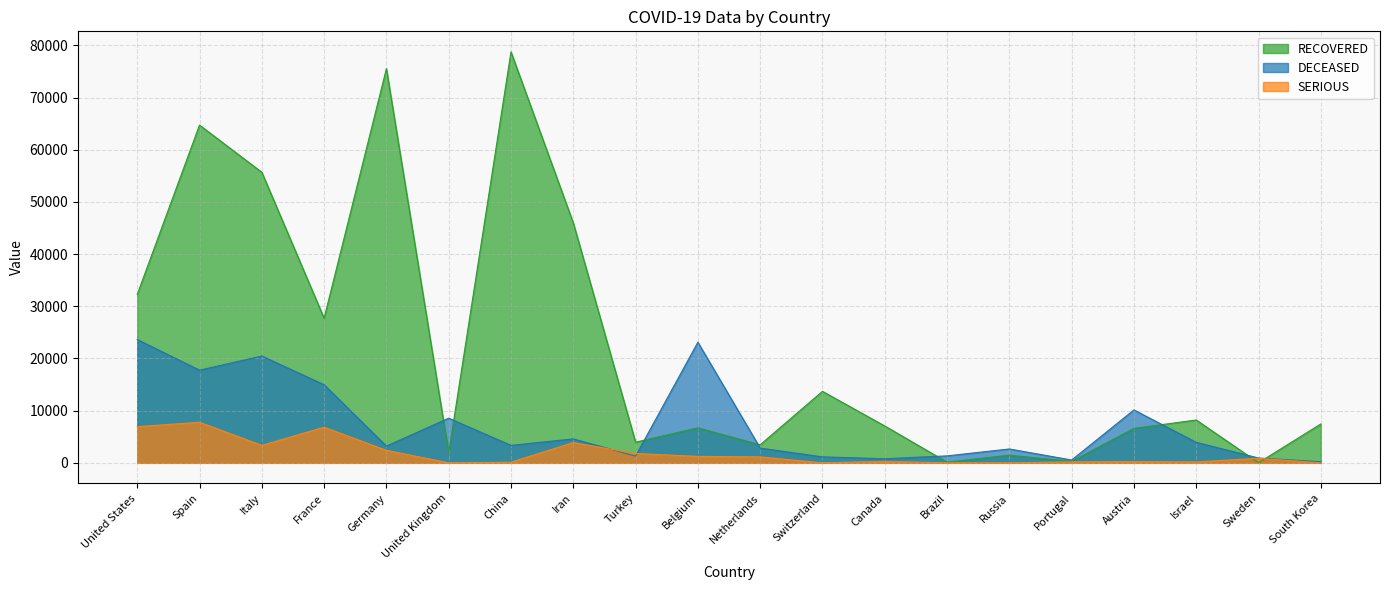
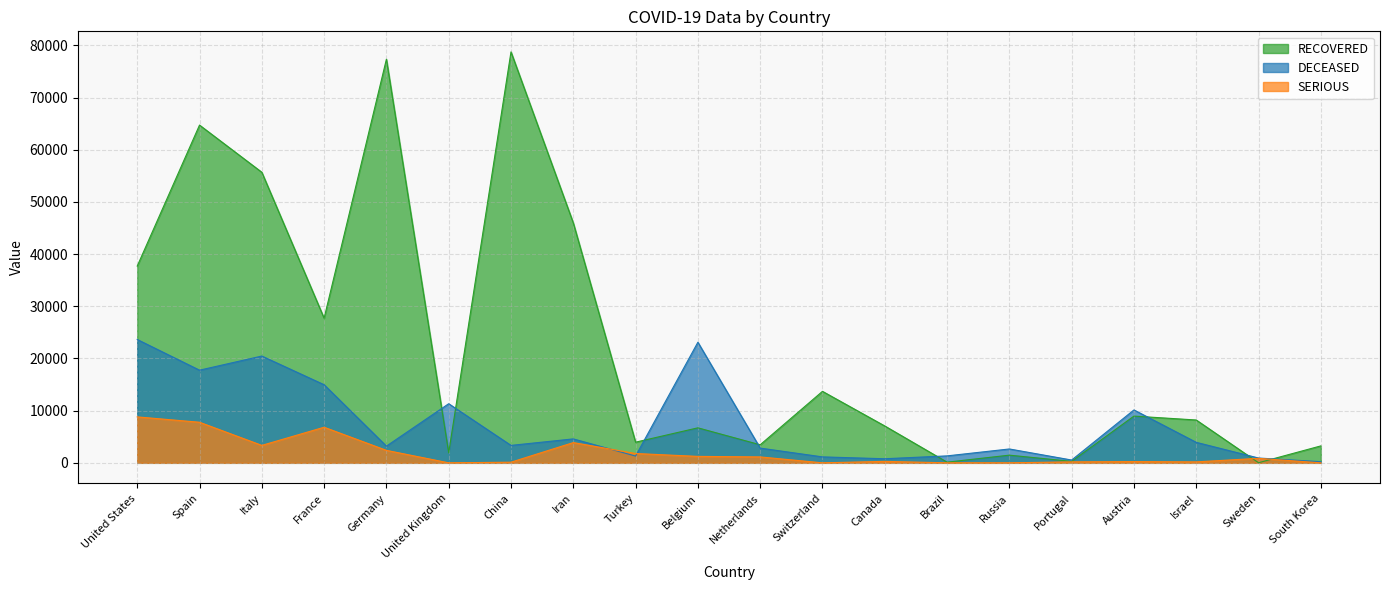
  {
    "RECOVERED": {
-     "United States": 32000,
+     "United States": 38000,
      "Spain": 65000,
      "Italy": 56000,
      "France": 28000,
-     "Germany": 76000,
+     "Germany": 77000,
      "United Kingdom": 2000,
      "China": 79000,
      "Iran": 46000,
      "Turkey": 4000,
      "Belgium": 7000,
      "Netherlands": 3000,
      "Switzerland": 14000,
      "Canada": 7000,
      "Russia": 1000,
-     "Austria": 7000,
+     "Austria": 9000,
      "Israel": 8000,
      "Sweden": 0,
-     "South Korea": 7000
+     "South Korea": 3000
    },
    "DECEASED": {
      "United States": 24000,
      "Spain": 18000,
      "Italy": 20000,
      "France": 15000,
      "Germany": 3000,
-     "United Kingdom": 9000,
+     "United Kingdom": 11000,
      "China": 3000,
      "Iran": 5000,
      "Turkey": 1000,
      "Belgium": 23000,
      "Netherlands": 3000,
      "Switzerland": 1000,
      "Canada": 1000,
      "Brazil": 1000,
      "Russia": 3000,
      "Austria": 10000,
      "Israel": 4000
    },
    "SERIOUS": {
-     "United States": 7000,
+     "United States": 9000,
      "Spain": 8000,
      "Italy": 3000,
      "France": 7000,
      "Germany": 2000,
      "United Kingdom": 0,
      "China": 0,
      "Iran": 4000,
      "Turkey": 2000,
      "Belgium": 1000,
      "Netherlands": 1000,
      "Switzerland": 0,
      "Canada": 0,
      "Russia": 0,
      "Austria": 0,
      "Israel": 0
    }
  }
